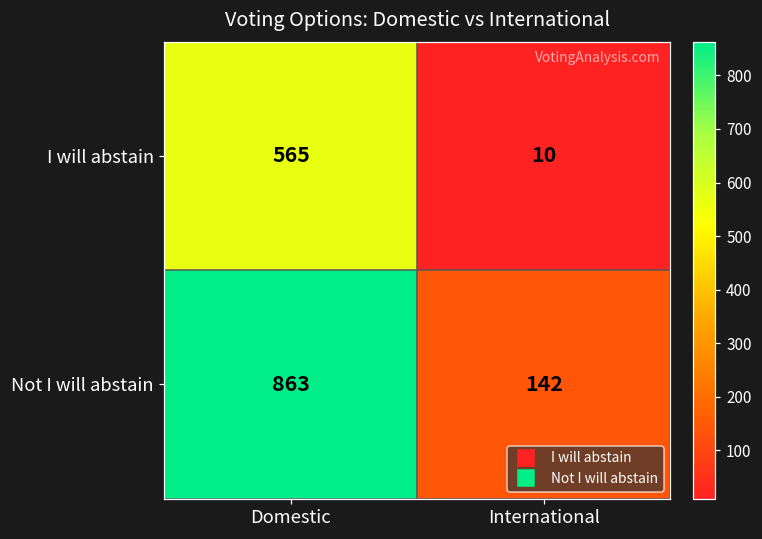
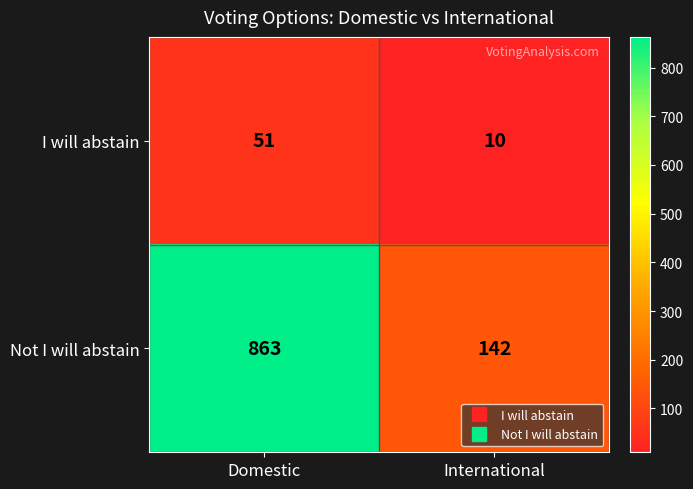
  {
    "I will abstain": {
-     "Domestic": 565
+     "Domestic": 51
    },
    "Not I will abstain": {
      "Domestic": 863,
      "International": 142
    }
  }
